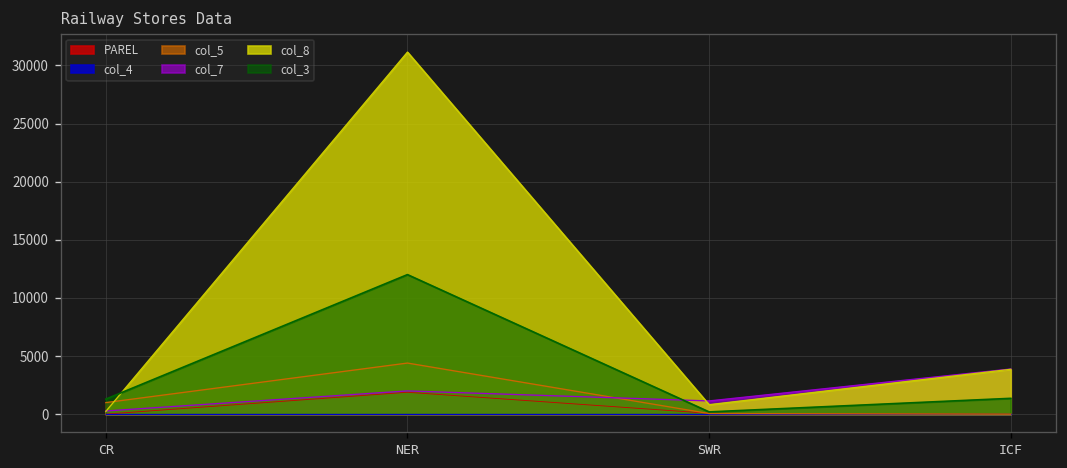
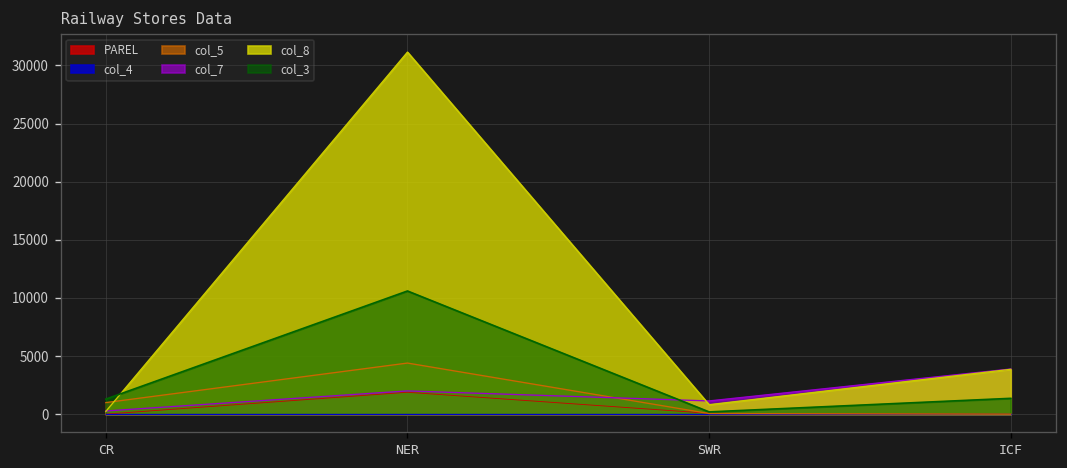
  {
    "col_4": {
      "NER": 0
    },
    "col_5": {
      "CR": 1000,
      "NER": 4000
    },
    "col_7": {
      "SWR": 1000
    },
    "col_8": {
      "NER": 31000,
      "SWR": 1000
    },
    "col_3": {
      "CR": 1000,
-     "NER": 12000,
+     "NER": 11000,
      "ICF": 1000
    }
  }
